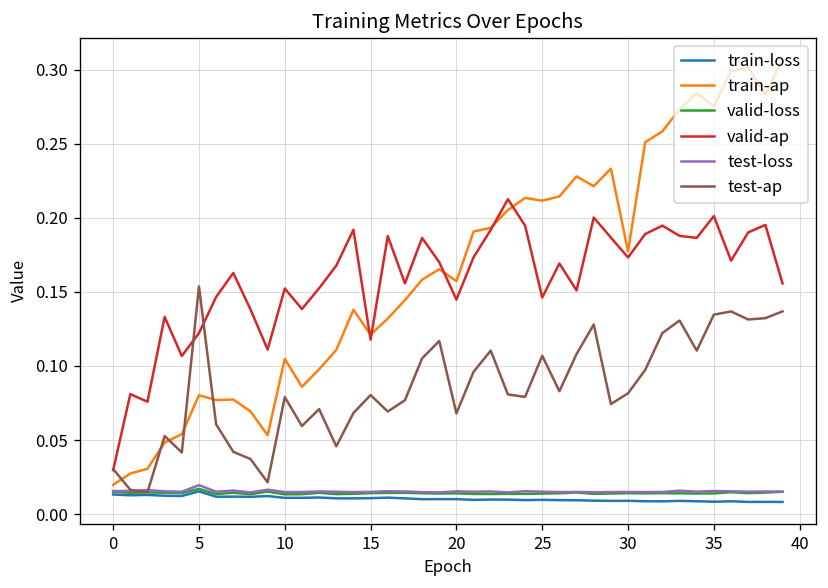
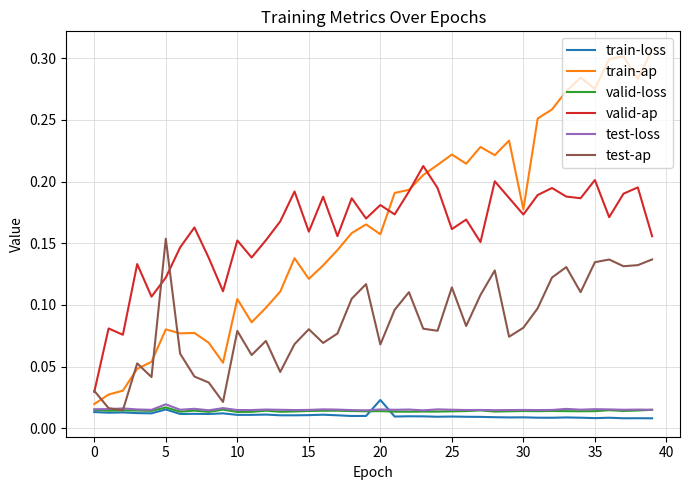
  {
    "train-loss": {
      "10": 0.011,
      "15": 0.011,
-     "20": 0.010,
+     "20": 0.023,
      "25": 0.010,
      "30": 0.009,
      "35": 0.008
    },
    "train-ap": {
      "0": 0.020,
      "5": 0.080,
      "10": 0.105,
      "15": 0.121,
      "20": 0.157,
-     "25": 0.212,
+     "25": 0.222,
      "30": 0.177
    },
    "valid-ap": {
      "5": 0.122,
      "10": 0.152,
-     "15": 0.118,
-     "20": 0.145,
-     "25": 0.146,
+     "15": 0.159,
+     "20": 0.181,
+     "25": 0.161,
      "30": 0.173,
      "35": 0.201
    },
    "test-loss": {
      "5": 0.020
    },
    "test-ap": {
      "5": 0.154,
      "10": 0.079,
      "15": 0.080,
      "20": 0.068,
-     "25": 0.107,
+     "25": 0.114,
      "30": 0.082,
      "35": 0.135
    }
  }
